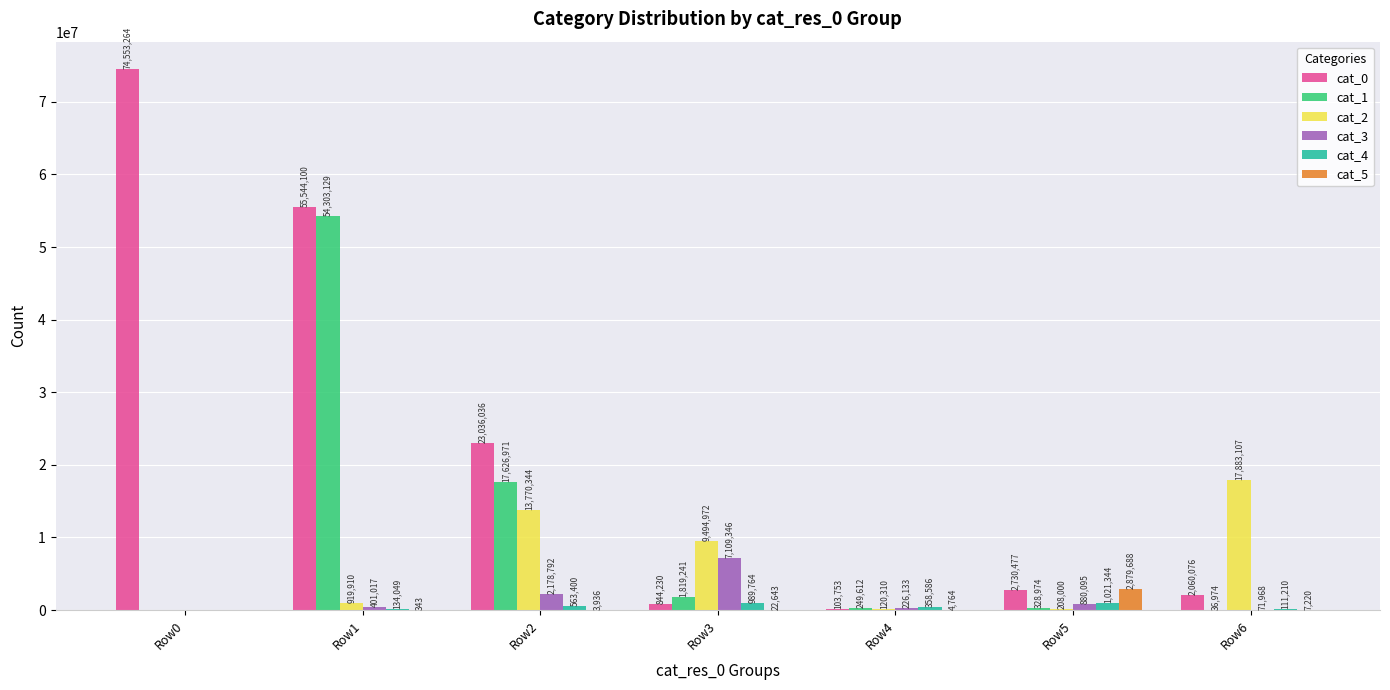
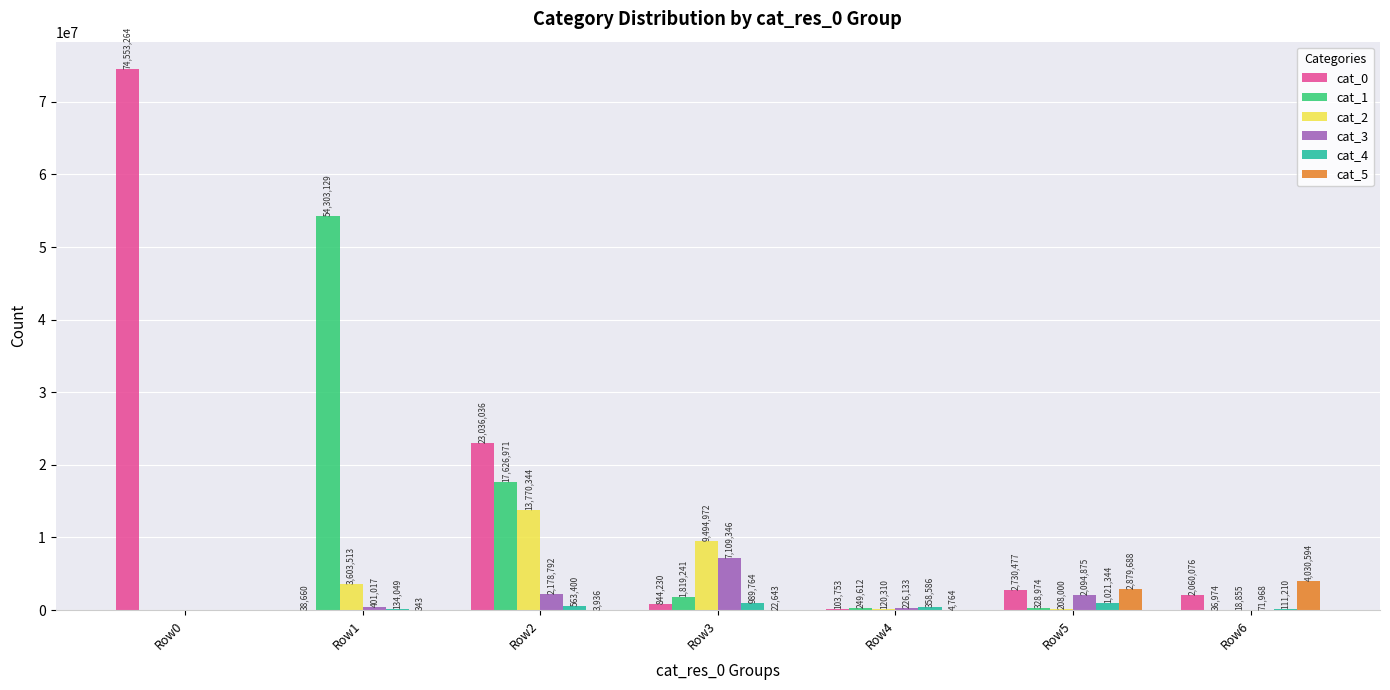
  {
    "cat_0": {
      "Row0": "74,553,264",
-     "Row1": "55,544,100",
+     "Row1": "38,660",
      "Row2": "23,036,036",
      "Row3": "844,230",
      "Row4": "103,753",
      "Row5": "2,730,477",
      "Row6": "2,060,076"
    },
    "cat_2": {
-     "Row1": "919,910",
+     "Row1": "3,603,513",
      "Row2": "13,770,344",
      "Row3": "9,494,972",
      "Row4": "120,310",
      "Row5": "208,000",
-     "Row6": "17,883,107"
+     "Row6": "18,855"
    },
    "cat_3": {
      "Row1": "401,017",
      "Row2": "2,178,792",
      "Row3": "7,109,346",
      "Row4": "226,133",
-     "Row5": "880,095",
+     "Row5": "2,094,875",
      "Row6": "71,968"
    },
    "cat_5": {
      "Row1": "343",
      "Row2": "3,936",
      "Row3": "22,643",
      "Row4": "4,764",
      "Row5": "2,879,688",
-     "Row6": "7,220"
+     "Row6": "4,030,594"
    }
  }
